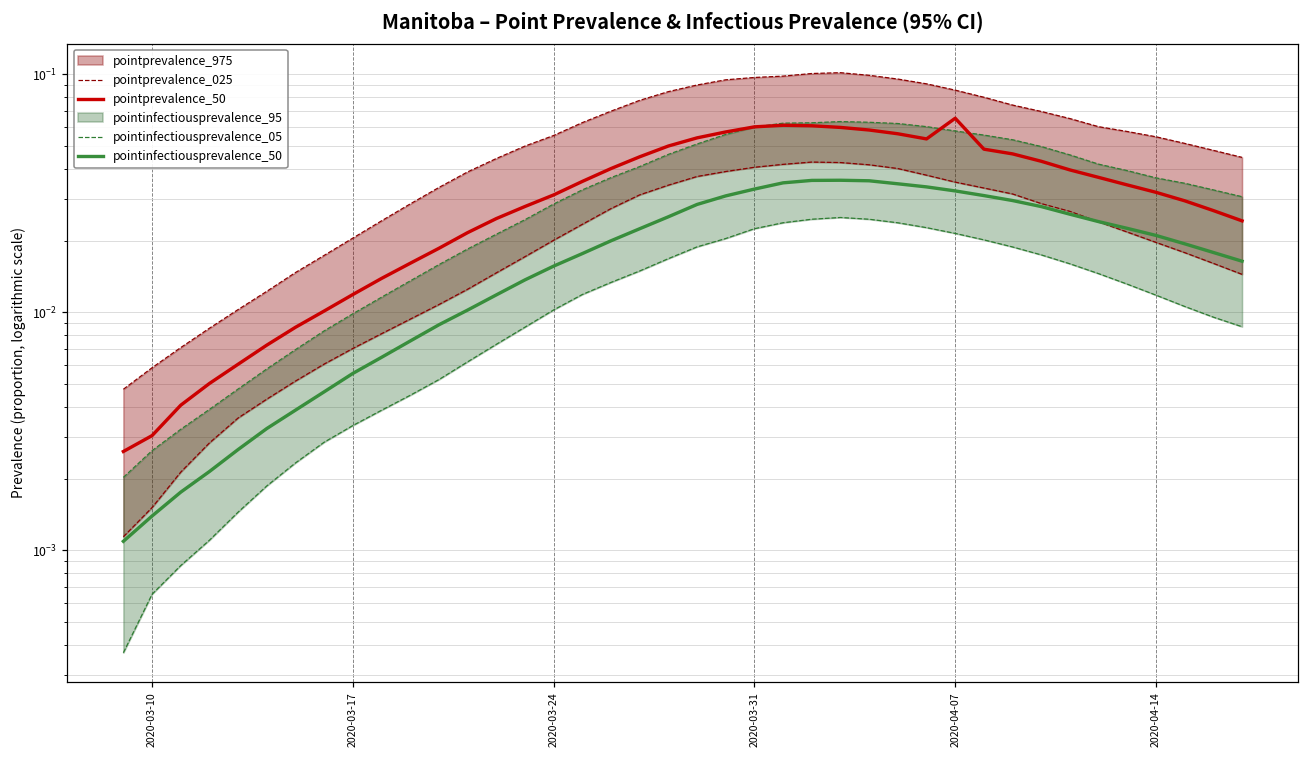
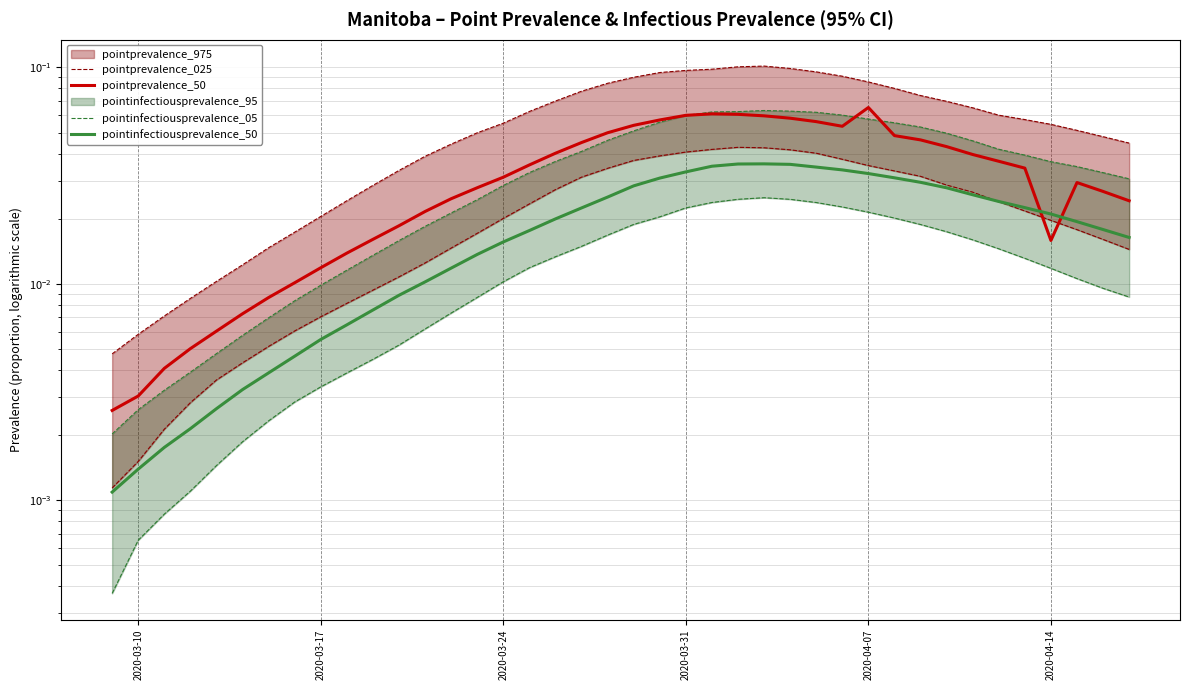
  {
    "pointprevalence_50": {
      "2020-03-10": 0.003,
      "2020-03-17": 0.012,
      "2020-03-24": 0.031,
      "2020-04-07": 0.065,
-     "2020-04-14": 0.032
+     "2020-04-14": 0.016
    }
  }
